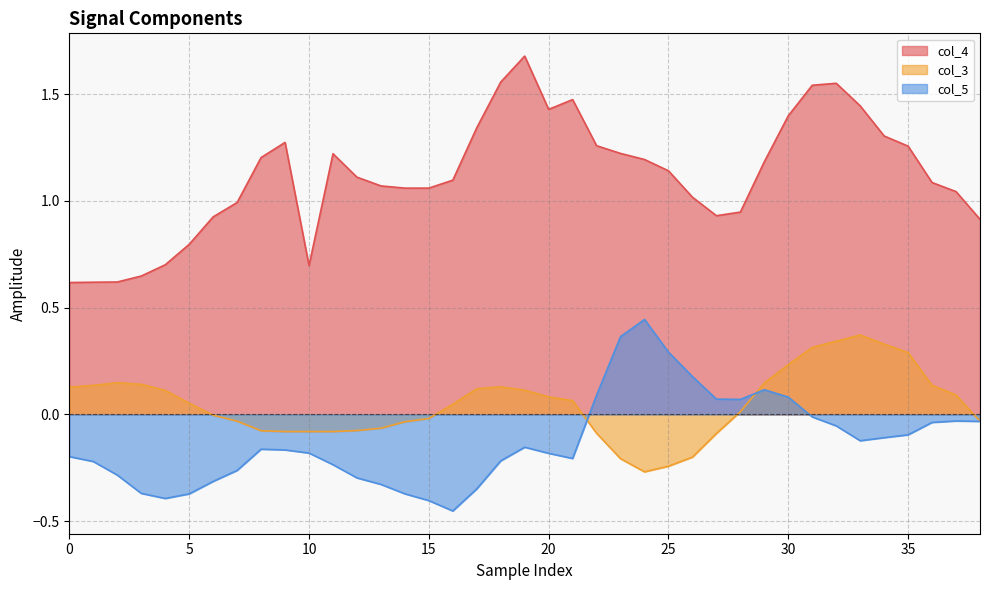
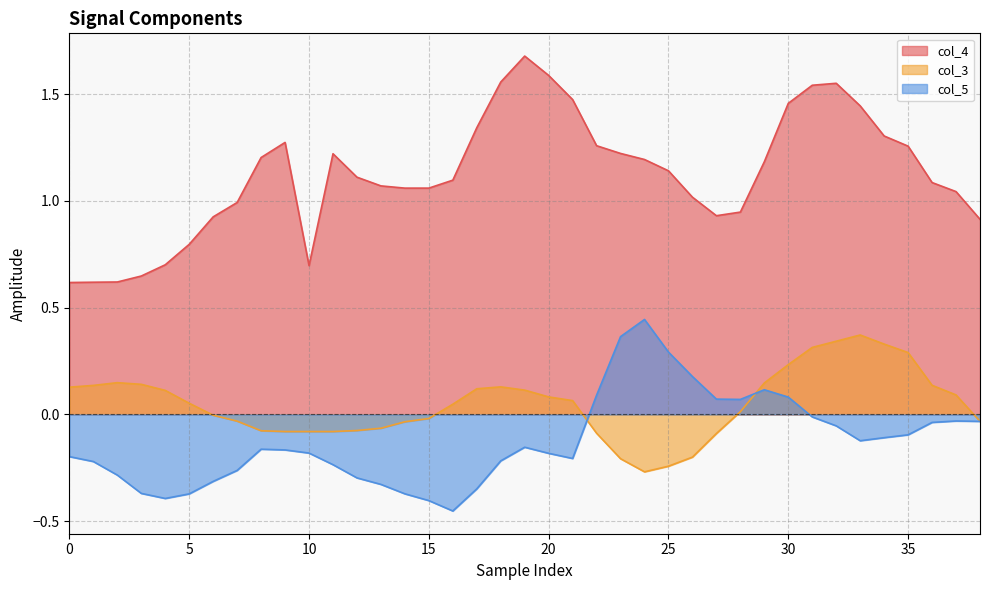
  {
    "col_4": {
      "0": 0.62,
      "5": 0.80,
      "10": 0.70,
      "15": 1.06,
-     "20": 1.43,
+     "20": 1.59,
      "25": 1.14,
-     "30": 1.40,
+     "30": 1.46,
      "35": 1.26
    }
  }
